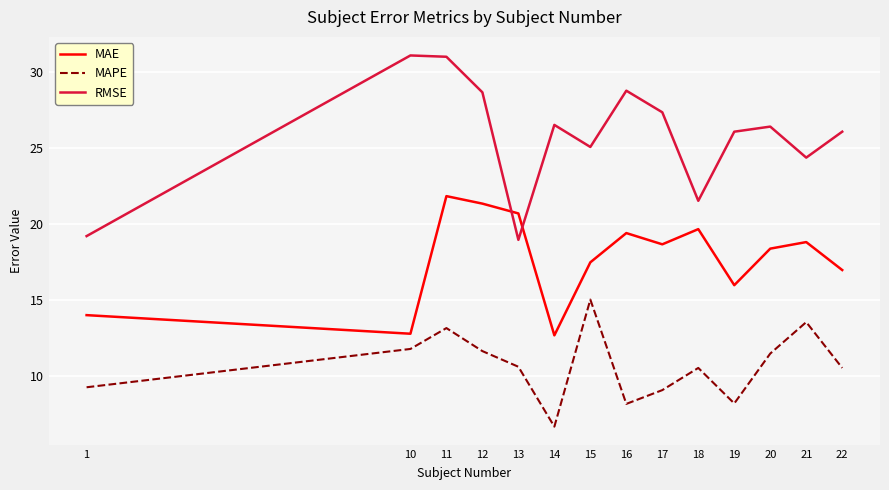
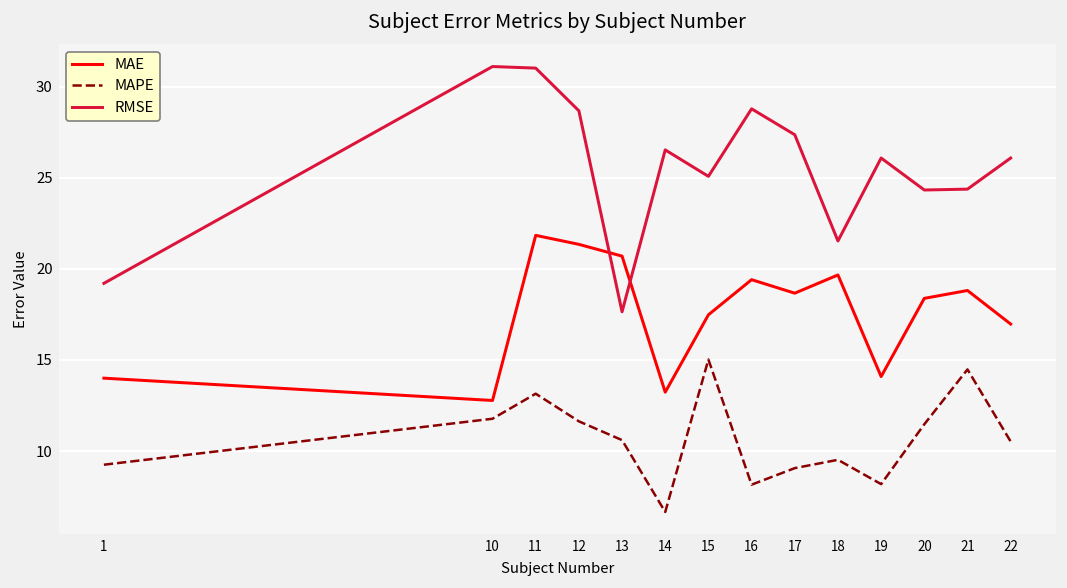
  {
    "MAE": {
      "1": 14.0,
      "10": 12.8,
      "11": 21.8,
      "12": 21.3,
      "13": 20.7,
-     "14": 12.7,
+     "14": 13.2,
      "15": 17.5,
      "16": 19.4,
      "17": 18.7,
      "18": 19.7,
-     "19": 16.0,
+     "19": 14.1,
      "20": 18.4,
      "21": 18.8,
      "22": 17.0
    },
    "MAPE": {
      "1": 9.2,
      "10": 11.8,
      "11": 13.1,
      "12": 11.6,
      "13": 10.6,
      "14": 6.7,
      "15": 15.0,
      "16": 8.2,
      "17": 9.1,
-     "18": 10.5,
+     "18": 9.5,
      "19": 8.2,
      "20": 11.5,
-     "21": 13.5,
+     "21": 14.5,
      "22": 10.5
    },
    "RMSE": {
      "1": 19.2,
      "10": 31.1,
      "11": 31.0,
      "12": 28.7,
-     "13": 19.0,
+     "13": 17.6,
      "14": 26.5,
      "15": 25.1,
      "16": 28.8,
      "17": 27.4,
      "18": 21.5,
      "19": 26.1,
-     "20": 26.4,
+     "20": 24.3,
      "21": 24.4,
      "22": 26.1
    }
  }
